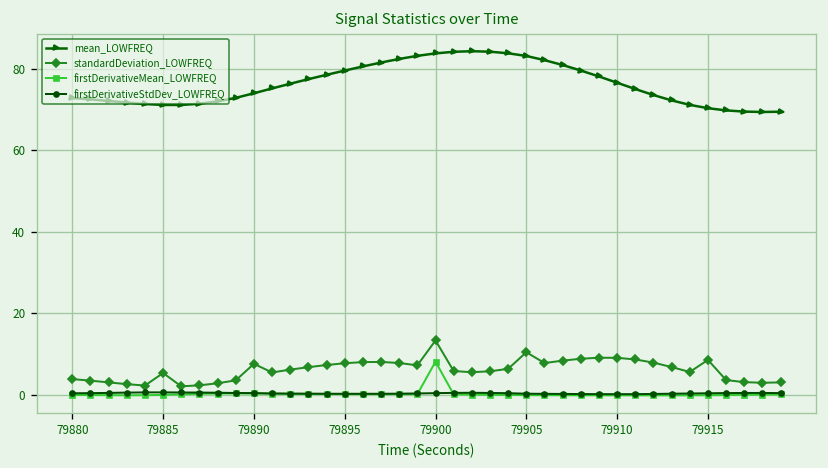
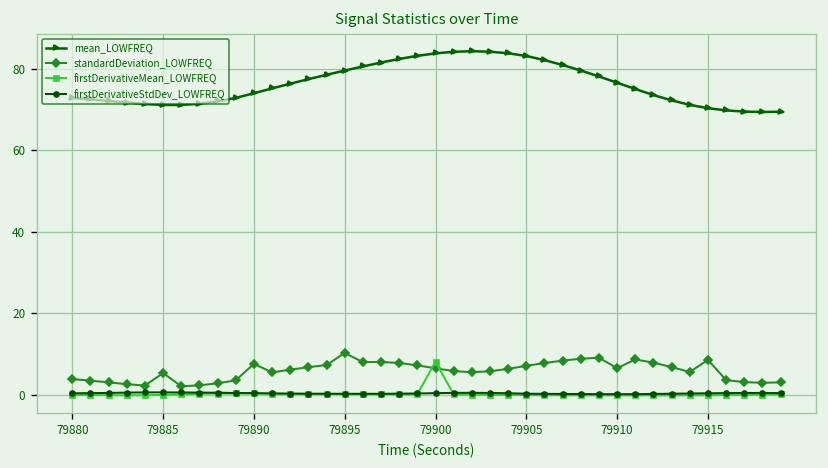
  {
    "standardDeviation_LOWFREQ": {
      "79880": 4,
      "79885": 5,
      "79890": 8,
-     "79895": 8,
-     "79900": 13,
-     "79905": 10,
-     "79910": 9,
+     "79895": 10,
+     "79900": 6,
+     "79905": 7,
+     "79910": 6,
      "79915": 9
    },
    "firstDerivativeMean_LOWFREQ": {
      "79900": 8
    }
  }
